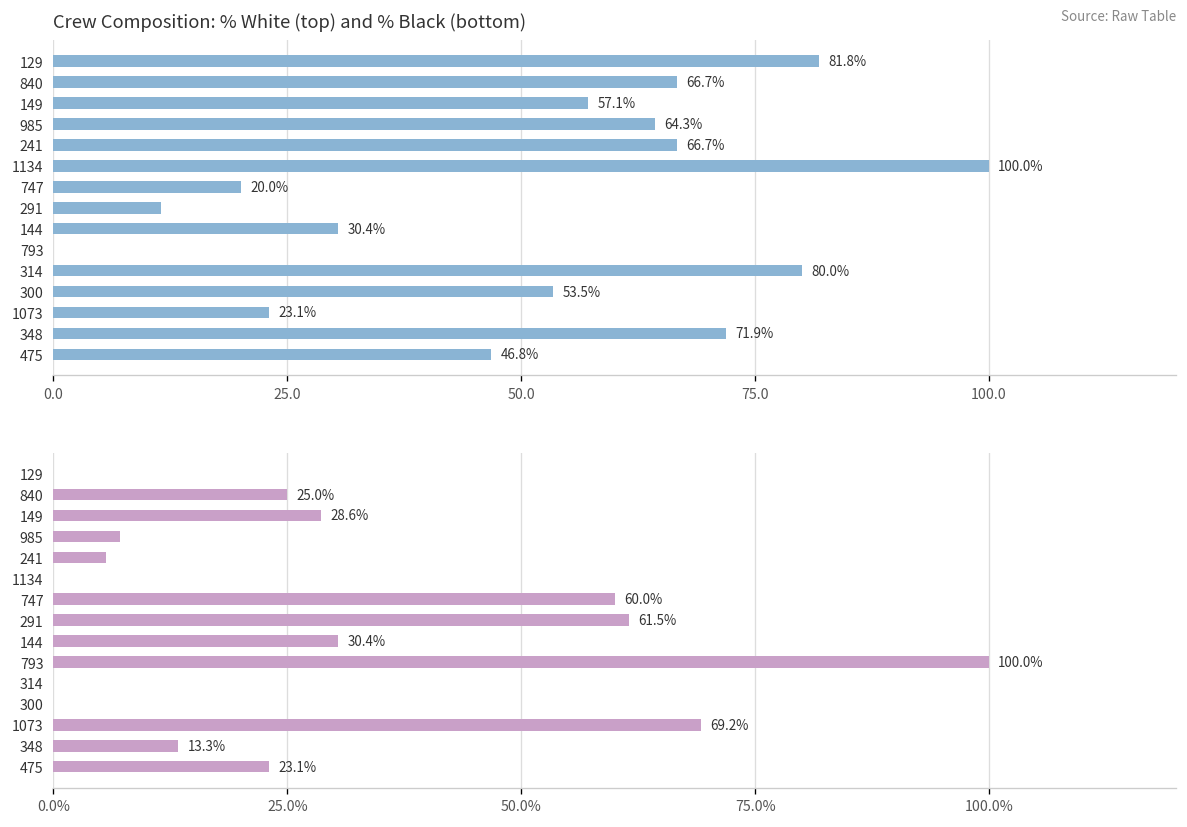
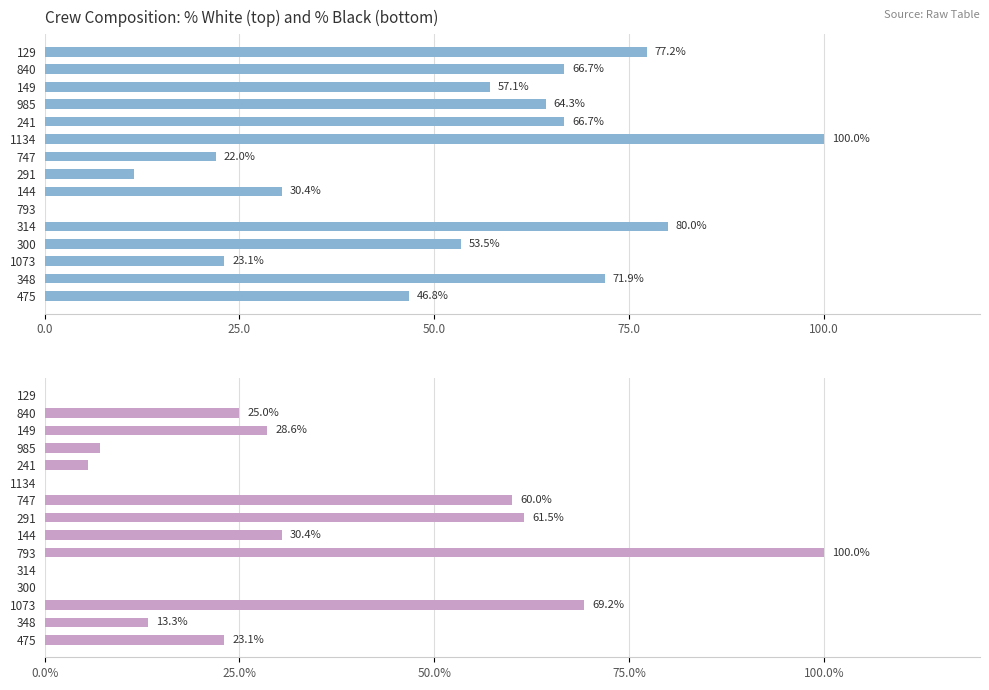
  {
    "Crew Composition: % White (top) and % Black (bottom)": {
-     "129": "81.8%",
+     "129": "77.2%",
      "840": "66.7%",
      "149": "57.1%",
      "985": "64.3%",
      "241": "66.7%",
      "1134": "100.0%",
-     "747": "20.0%",
+     "747": "22.0%",
      "144": "30.4%",
      "314": "80.0%",
      "300": "53.5%",
      "1073": "23.1%",
      "348": "71.9%",
      "475": "46.8%"
    }
  }
